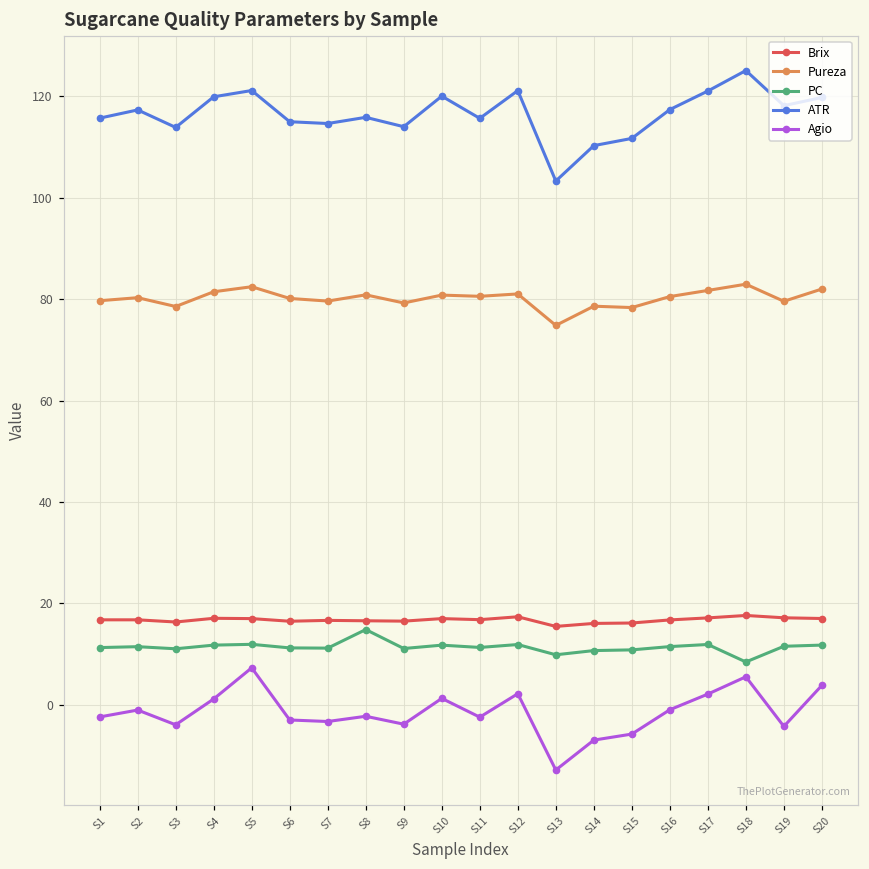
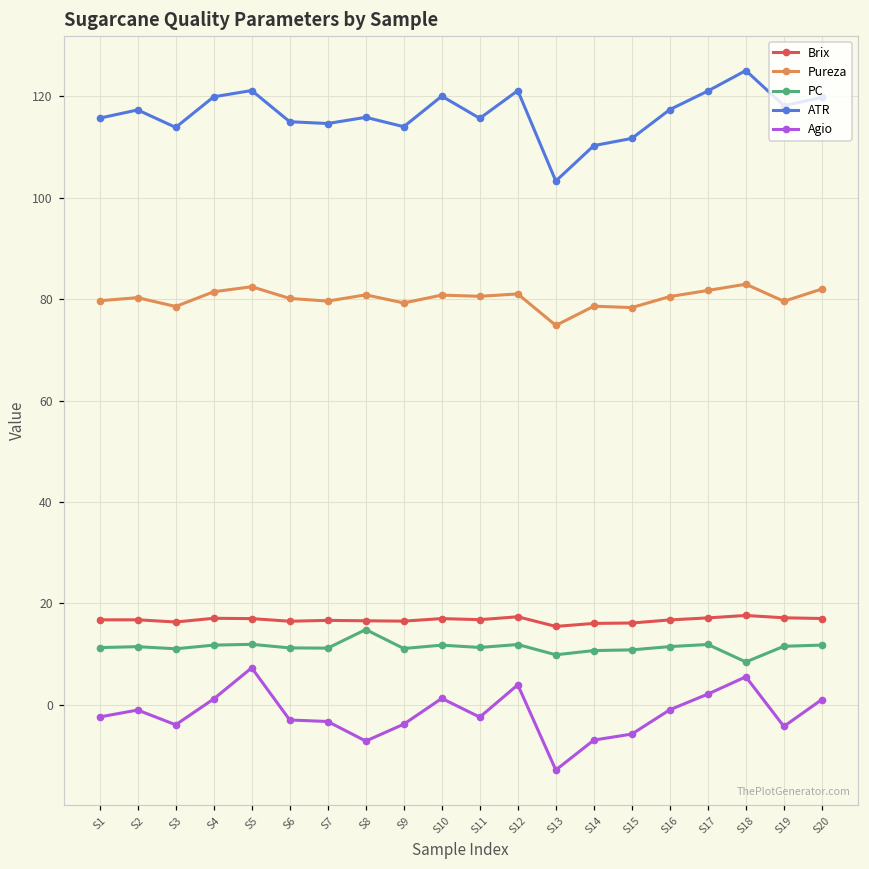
  {
    "PC": {
      "S1": 11,
      "S2": 11,
      "S3": 11,
      "S4": 12,
      "S5": 12,
      "S6": 11,
      "S7": 11,
      "S8": 15,
      "S9": 11,
      "S10": 12,
      "S11": 11,
      "S12": 12,
      "S13": 10,
      "S14": 11,
      "S15": 11,
      "S16": 11,
      "S17": 12,
      "S18": 8,
      "S19": 12,
      "S20": 12
    },
    "ATR": {
      "S1": 116,
      "S2": 117,
      "S3": 114,
      "S4": 120,
      "S5": 121,
      "S6": 115,
      "S7": 115,
      "S8": 116,
      "S9": 114,
      "S10": 120,
      "S11": 116,
      "S12": 121,
      "S13": 103,
      "S14": 110,
      "S15": 112,
      "S16": 117,
      "S17": 121,
      "S18": 125
    },
    "Agio": {
      "S1": -2,
      "S2": -1,
      "S3": -4,
      "S4": 1,
      "S5": 7,
      "S6": -3,
      "S7": -3,
-     "S8": -2,
+     "S8": -7,
      "S9": -4,
      "S10": 1,
      "S11": -2,
-     "S12": 2,
+     "S12": 4,
      "S13": -13,
      "S14": -7,
      "S15": -6,
      "S16": -1,
      "S17": 2,
      "S18": 6,
      "S19": -4,
-     "S20": 4
+     "S20": 1
    }
  }
